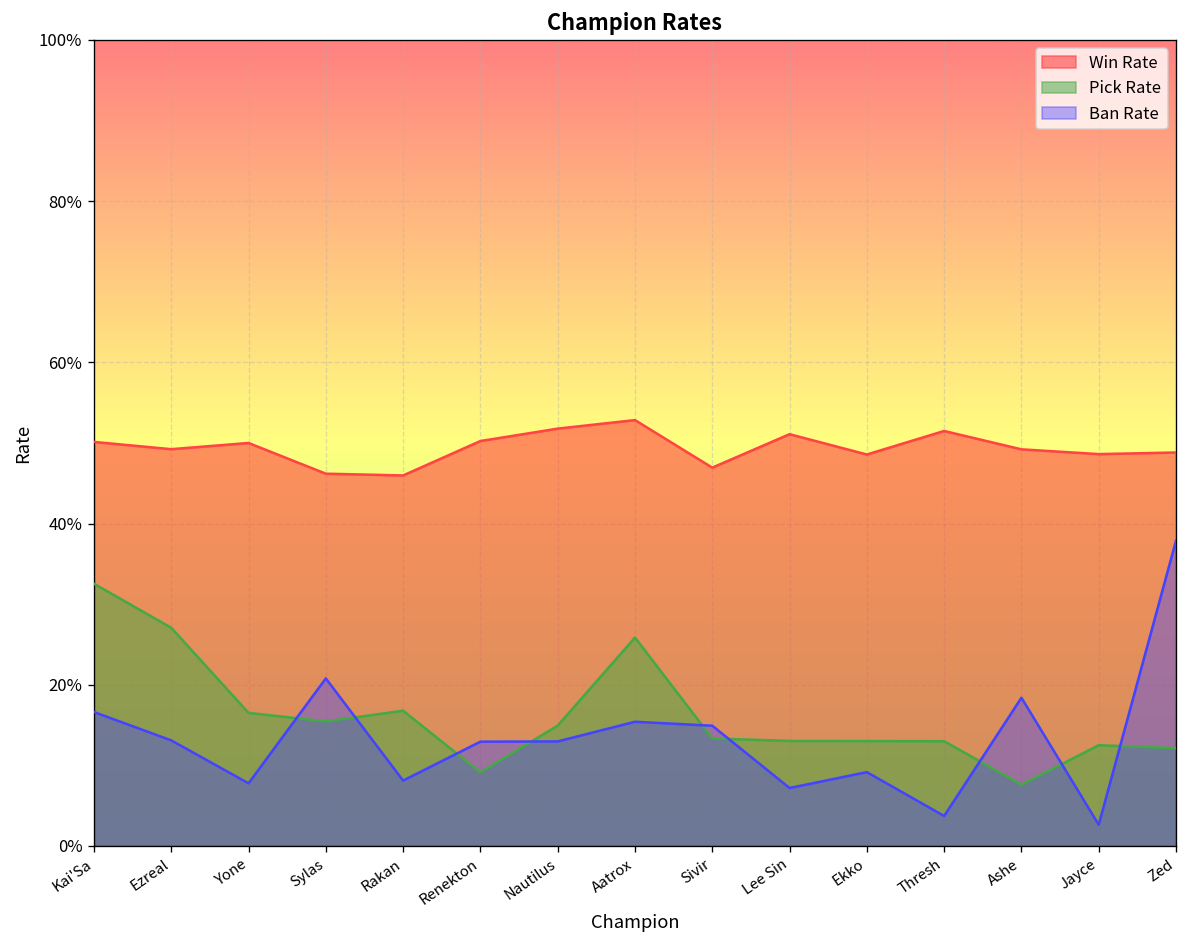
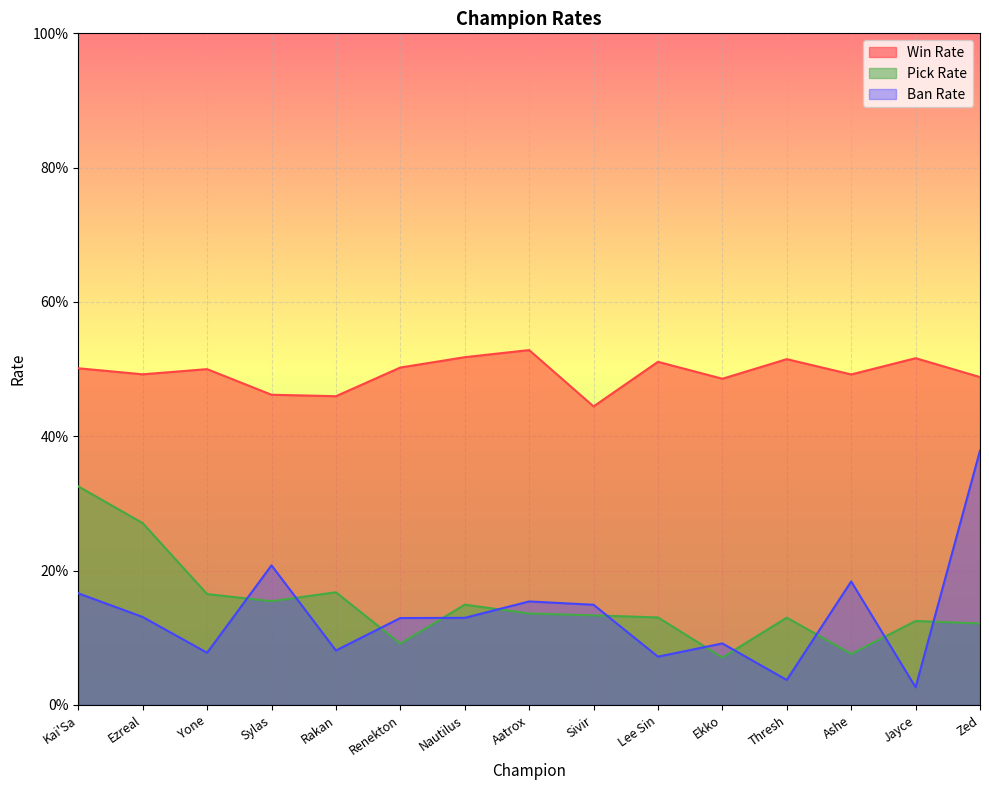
  {
    "Win Rate": {
      "Kai'Sa": "50%",
      "Ezreal": "49%",
      "Yone": "50%",
      "Sylas": "46%",
      "Rakan": "46%",
      "Renekton": "50%",
      "Nautilus": "52%",
      "Aatrox": "53%",
-     "Sivir": "47%",
+     "Sivir": "44%",
      "Lee Sin": "51%",
      "Ekko": "49%",
      "Thresh": "51%",
      "Ashe": "49%",
-     "Jayce": "49%",
+     "Jayce": "52%",
      "Zed": "49%"
    },
    "Pick Rate": {
      "Kai'Sa": "33%",
      "Ezreal": "27%",
      "Yone": "17%",
      "Sylas": "15%",
      "Rakan": "17%",
      "Renekton": "9%",
      "Nautilus": "15%",
-     "Aatrox": "26%",
+     "Aatrox": "14%",
      "Sivir": "13%",
      "Lee Sin": "13%",
-     "Ekko": "13%",
+     "Ekko": "7%",
      "Thresh": "13%",
      "Ashe": "8%",
      "Jayce": "13%",
      "Zed": "12%"
    },
    "Ban Rate": {
      "Kai'Sa": "17%",
      "Ezreal": "13%",
      "Yone": "8%",
      "Sylas": "21%",
      "Rakan": "8%",
      "Renekton": "13%",
      "Nautilus": "13%",
      "Aatrox": "15%",
      "Sivir": "15%",
      "Lee Sin": "7%",
      "Ekko": "9%",
      "Thresh": "4%",
      "Ashe": "18%",
      "Jayce": "3%",
      "Zed": "38%"
    }
  }
